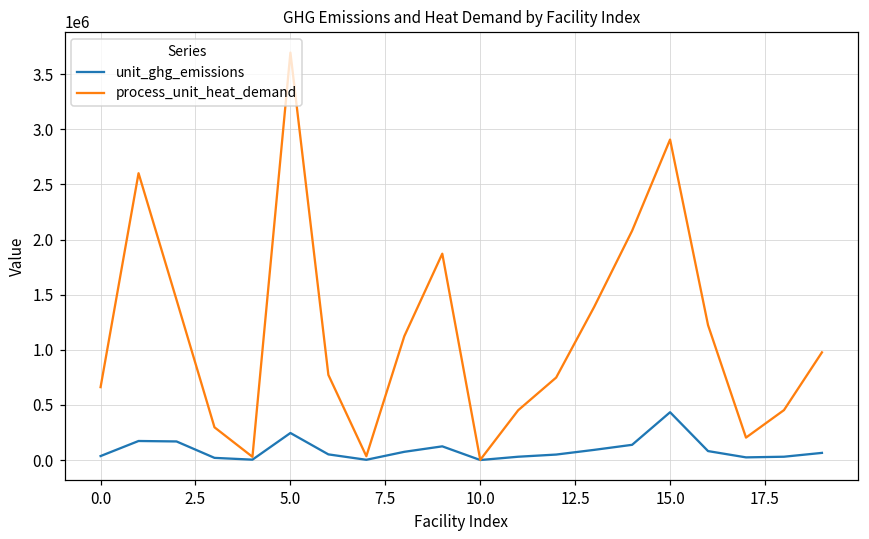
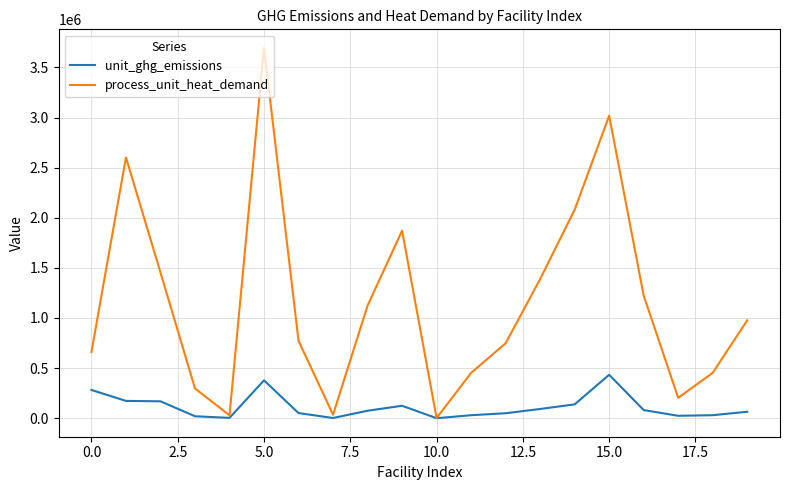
  {
    "unit_ghg_emissions": {
-     "0.0": 40000,
-     "5.0": 250000,
+     "0.0": 280000,
+     "5.0": 380000,
      "15.0": 430000
    },
    "process_unit_heat_demand": {
      "0.0": 660000,
-     "15.0": 2910000
+     "15.0": 3020000
    }
  }
